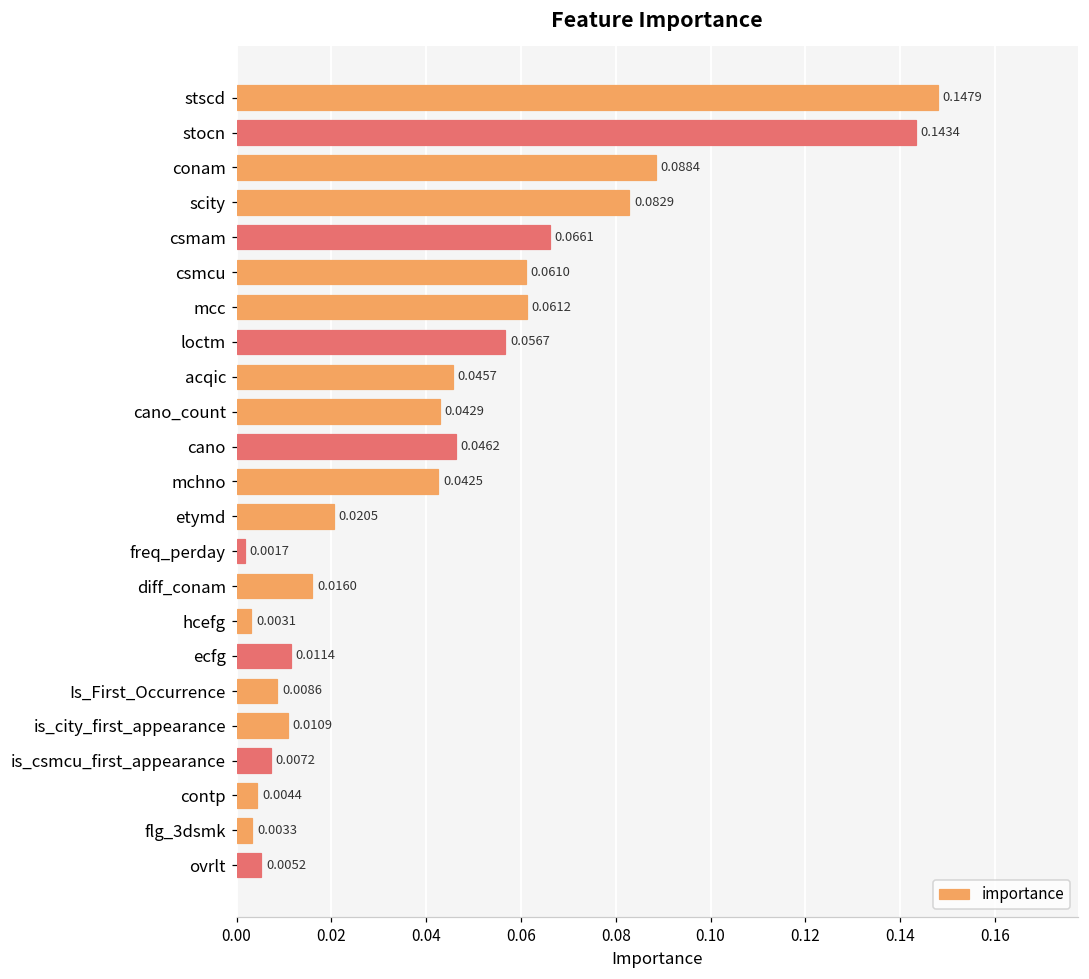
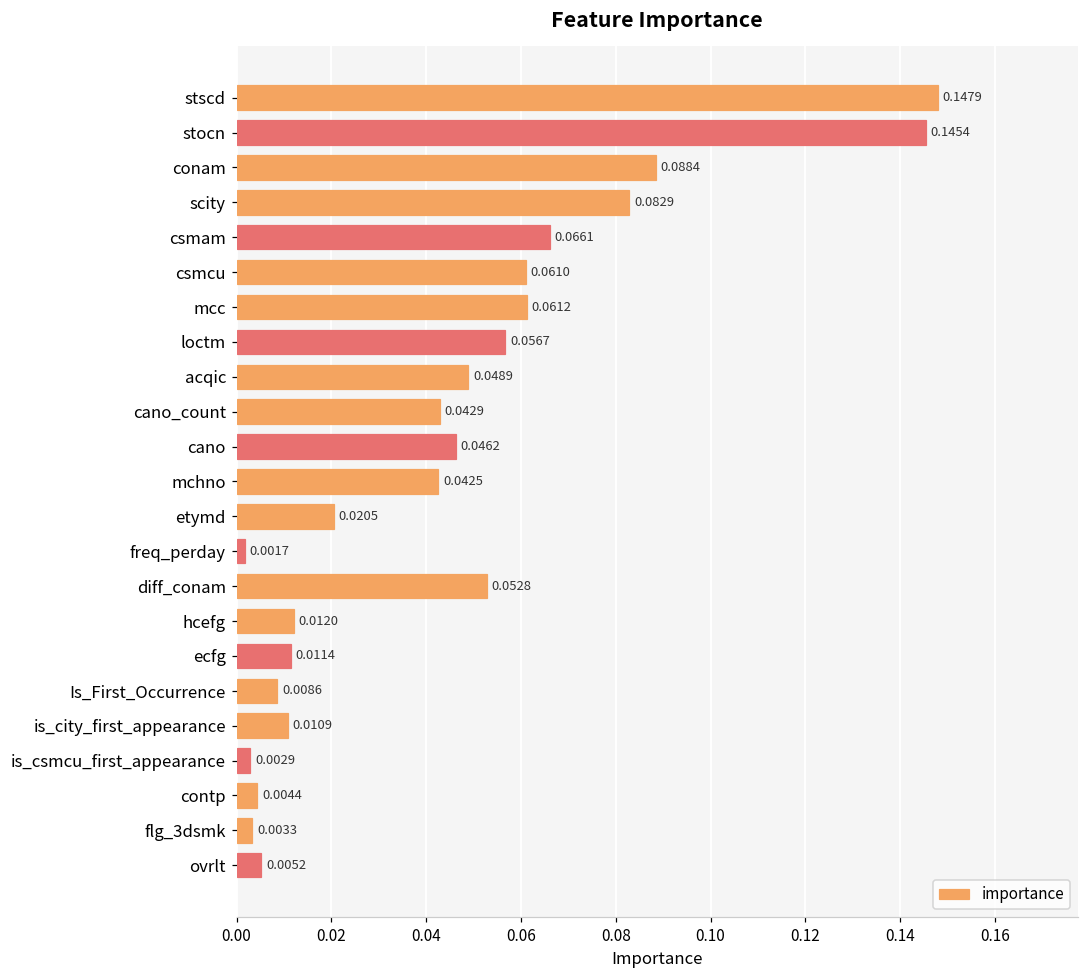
  {
    "stscd": 0.1479,
-   "stocn": 0.1434,
+   "stocn": 0.1454,
    "conam": 0.0884,
    "scity": 0.0829,
    "csmam": 0.0661,
    "csmcu": 0.0610,
    "mcc": 0.0612,
    "loctm": 0.0567,
-   "acqic": 0.0457,
+   "acqic": 0.0489,
    "cano_count": 0.0429,
    "cano": 0.0462,
    "mchno": 0.0425,
    "etymd": 0.0205,
    "freq_perday": 0.0017,
-   "diff_conam": 0.0160,
-   "hcefg": 0.0031,
+   "diff_conam": 0.0528,
+   "hcefg": 0.0120,
    "ecfg": 0.0114,
    "Is_First_Occurrence": 0.0086,
    "is_city_first_appearance": 0.0109,
-   "is_csmcu_first_appearance": 0.0072,
+   "is_csmcu_first_appearance": 0.0029,
    "contp": 0.0044,
    "flg_3dsmk": 0.0033,
    "ovrlt": 0.0052
  }
